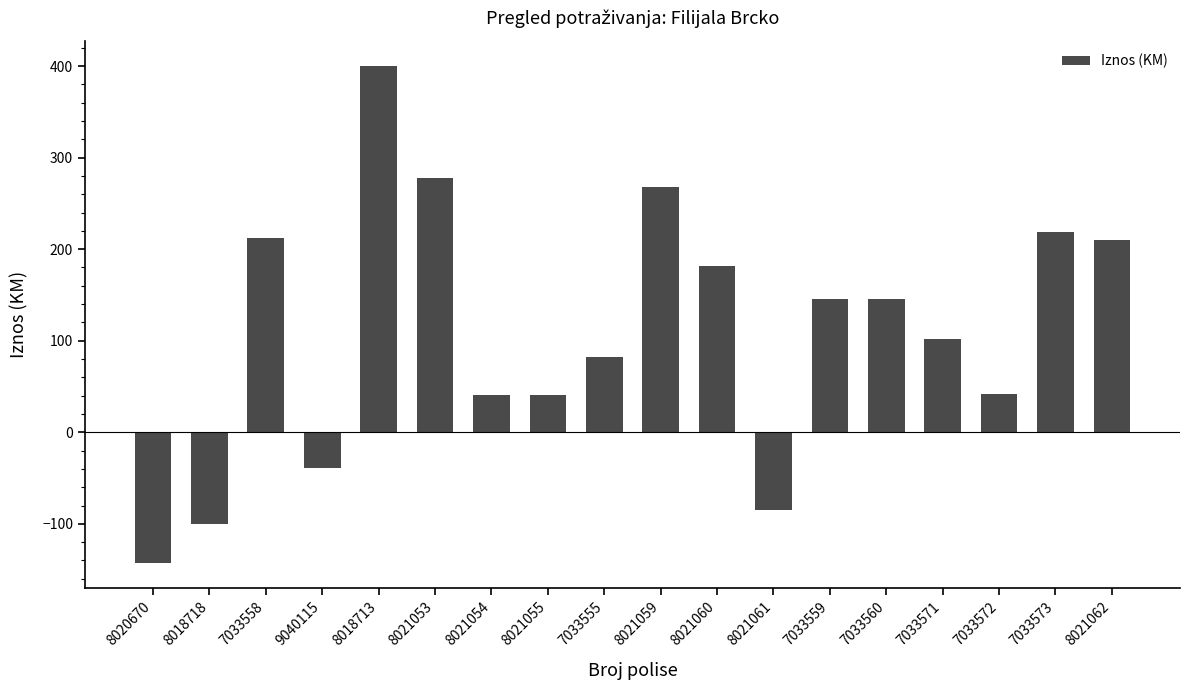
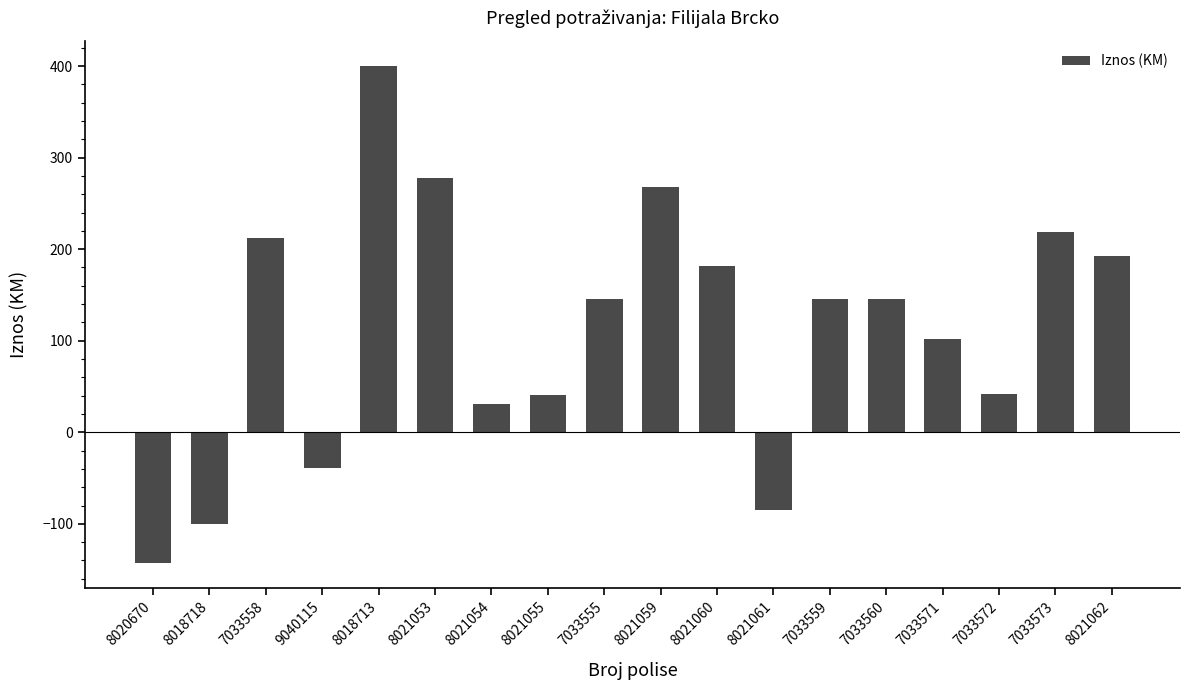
  {
    "8020670": -140,
    "8018718": -100,
    "7033558": 210,
    "9040115": -40,
    "8018713": 400,
    "8021053": 280,
-   "8021054": 40,
+   "8021054": 30,
    "8021055": 40,
-   "7033555": 80,
+   "7033555": 150,
    "8021059": 270,
    "8021060": 180,
    "8021061": -90,
    "7033559": 150,
    "7033560": 150,
    "7033571": 100,
    "7033572": 40,
    "7033573": 220,
-   "8021062": 210
+   "8021062": 190
  }
